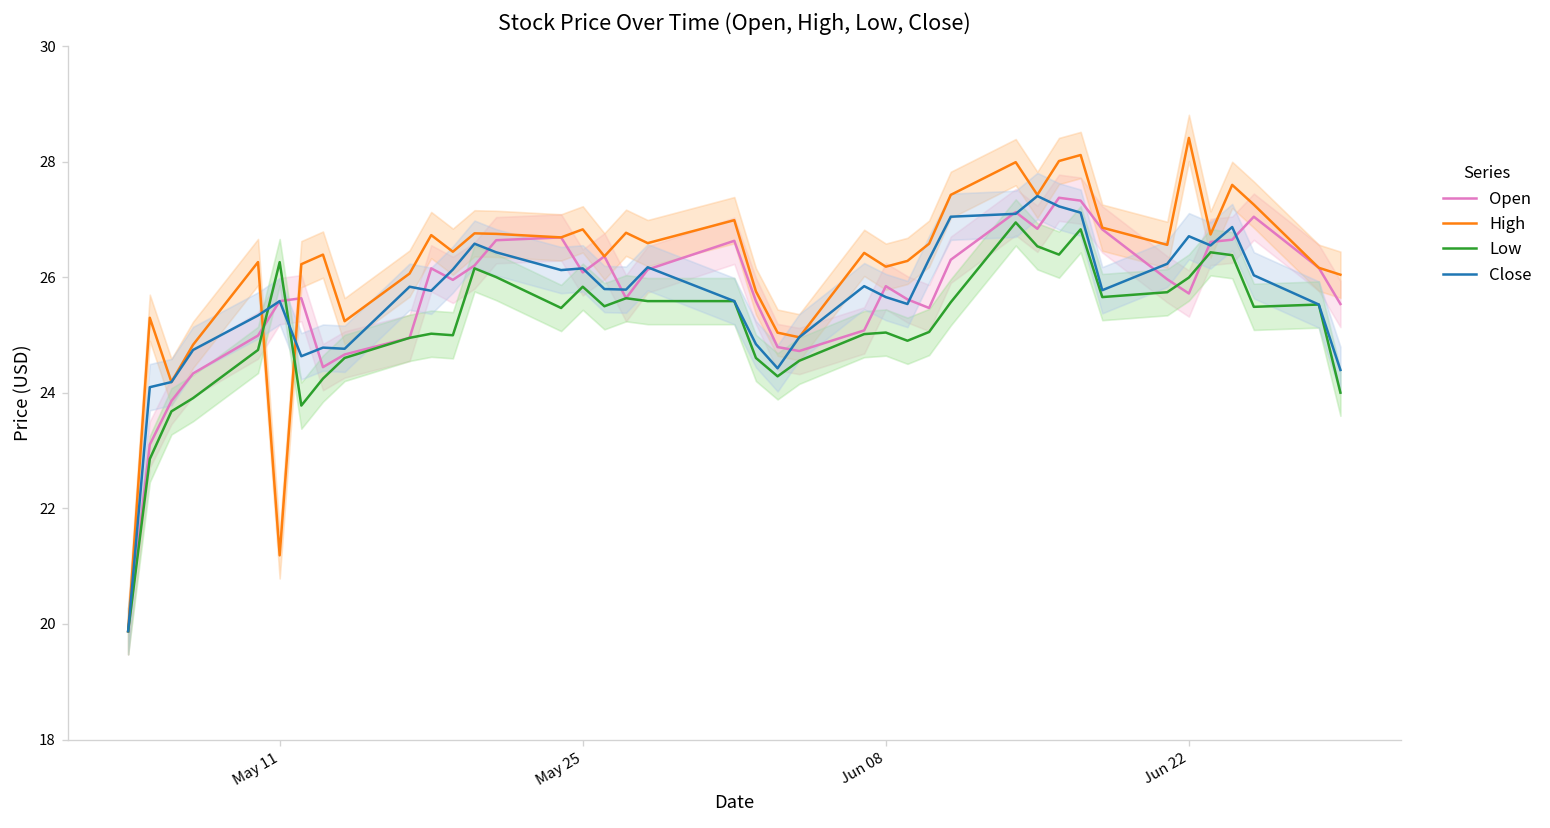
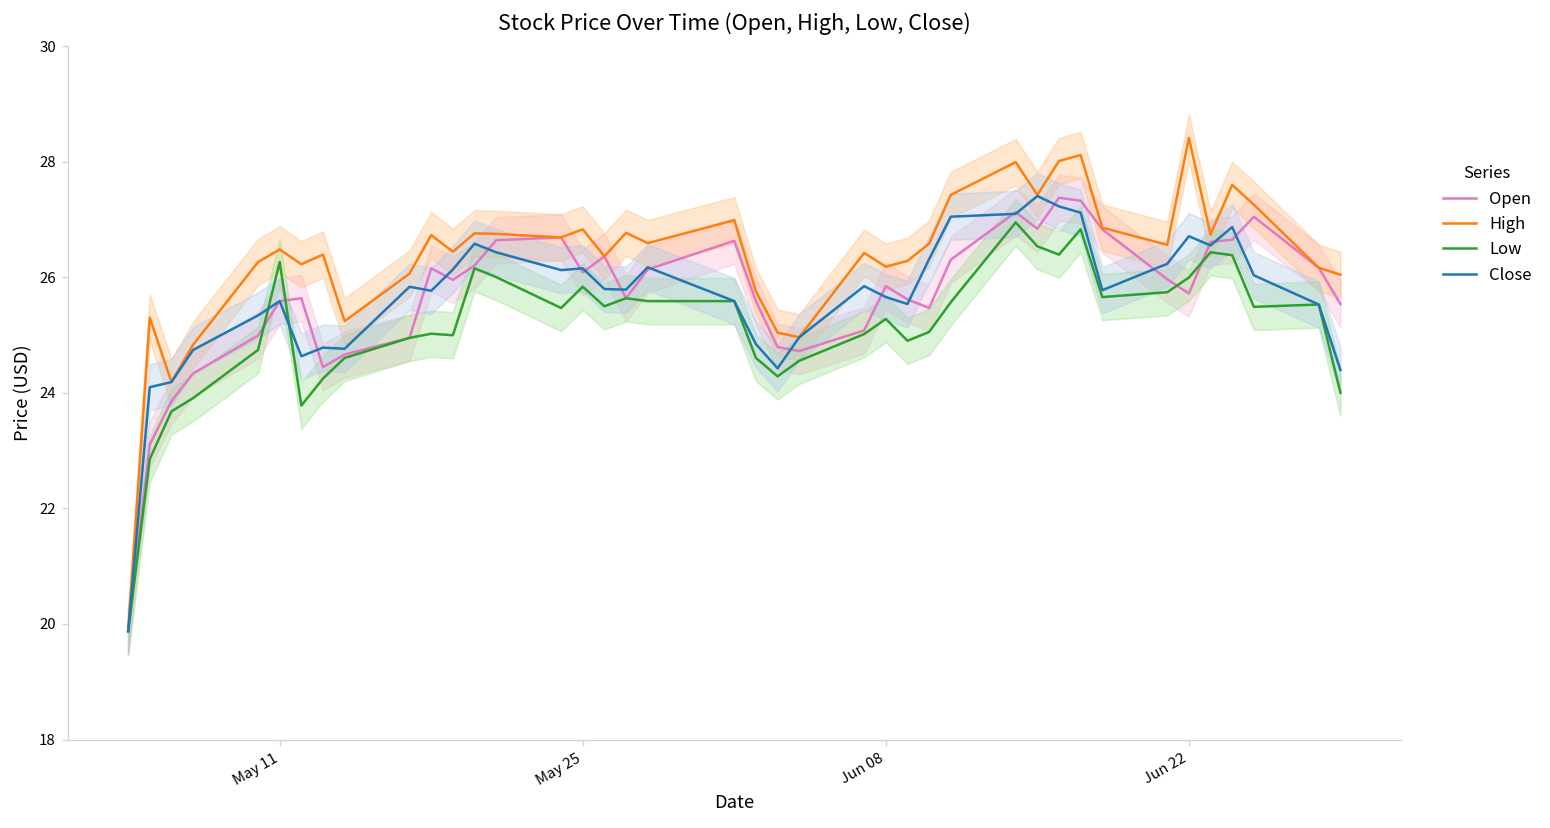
  {
    "Open": {
      "May 25": 26.1,
      "Jun 08": 25.8,
      "Jun 22": 25.7
    },
    "High": {
-     "May 11": 21.2,
+     "May 11": 26.5,
      "May 25": 26.8,
      "Jun 08": 26.2,
      "Jun 22": 28.4
    },
    "Low": {
      "May 11": 26.3,
      "May 25": 25.8,
-     "Jun 08": 25.0,
+     "Jun 08": 25.3,
      "Jun 22": 26.0
    },
    "Close": {
      "May 25": 26.2,
      "Jun 22": 26.7
    }
  }
